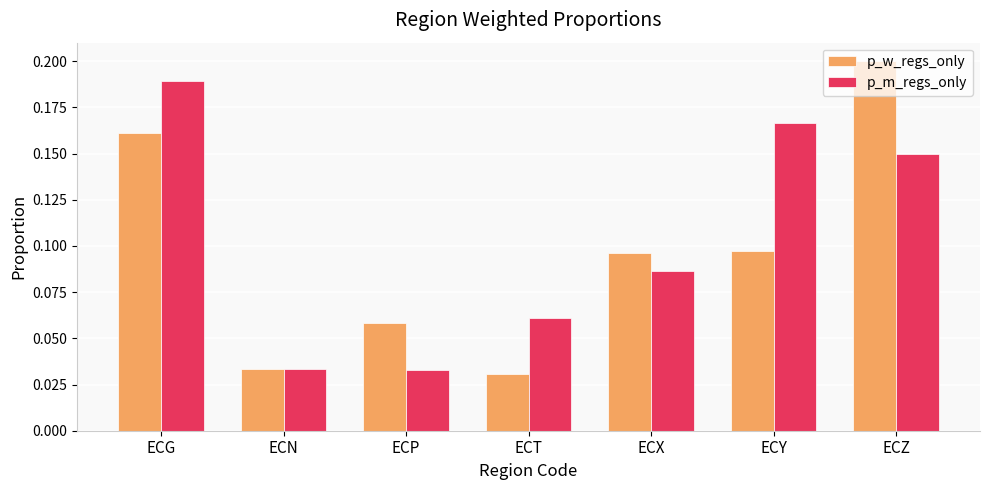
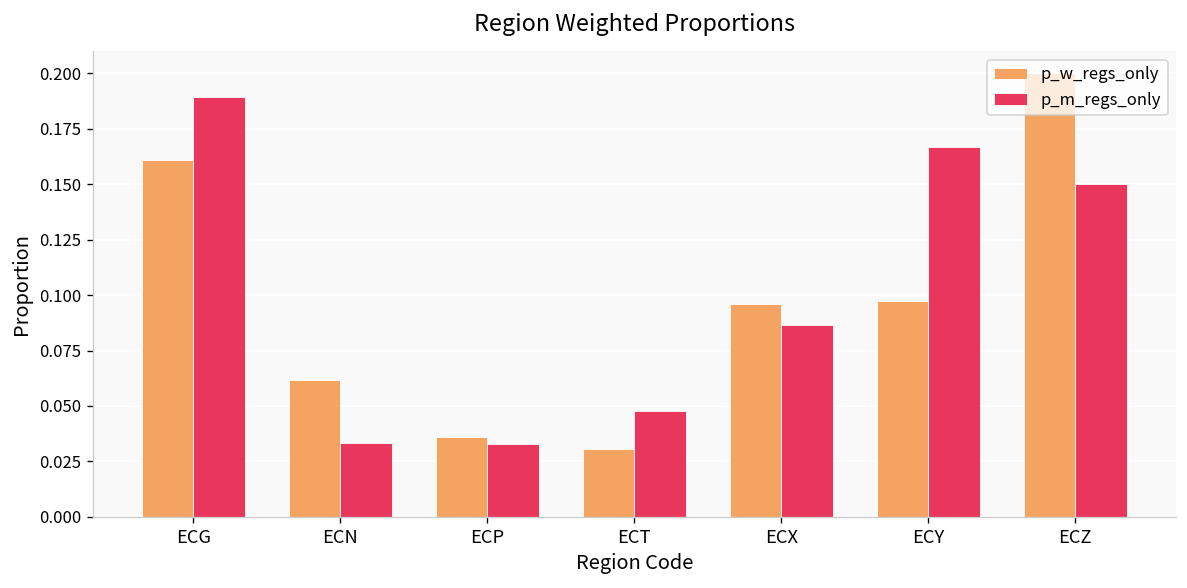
  {
    "p_w_regs_only": {
      "ECG": 0.161,
-     "ECN": 0.033,
-     "ECP": 0.058,
+     "ECN": 0.062,
+     "ECP": 0.036,
      "ECT": 0.030,
      "ECX": 0.096,
      "ECY": 0.097
    },
    "p_m_regs_only": {
      "ECG": 0.189,
      "ECN": 0.033,
      "ECP": 0.033,
-     "ECT": 0.061,
+     "ECT": 0.048,
      "ECX": 0.087,
      "ECY": 0.167,
      "ECZ": 0.150
    }
  }
